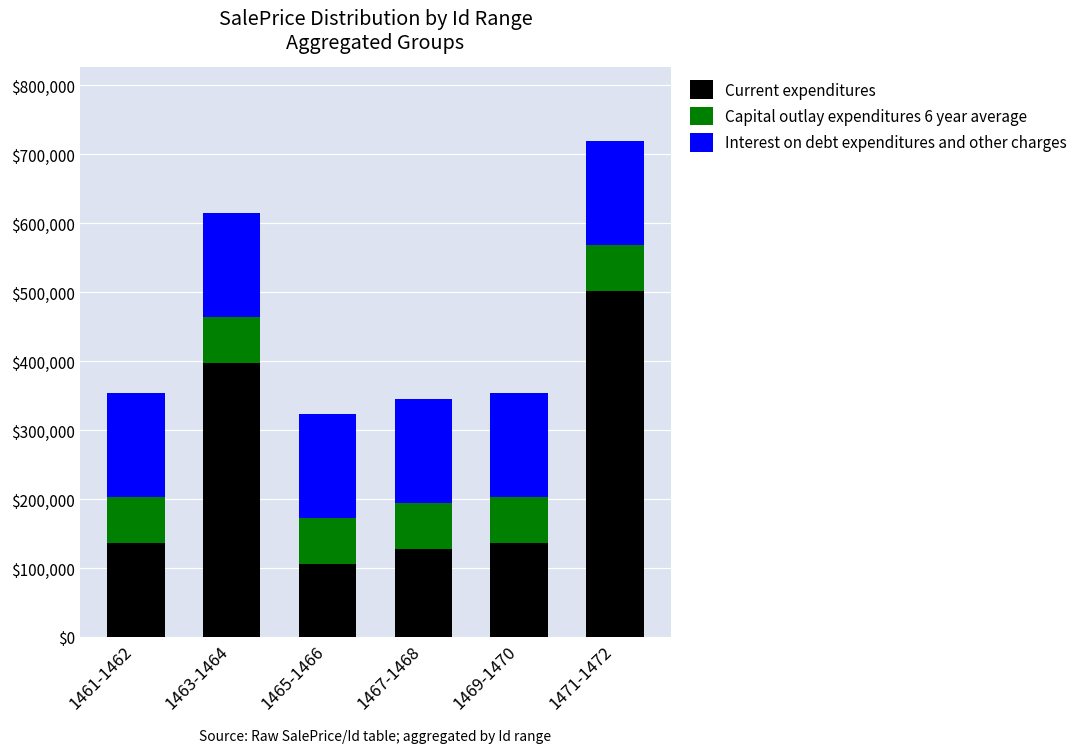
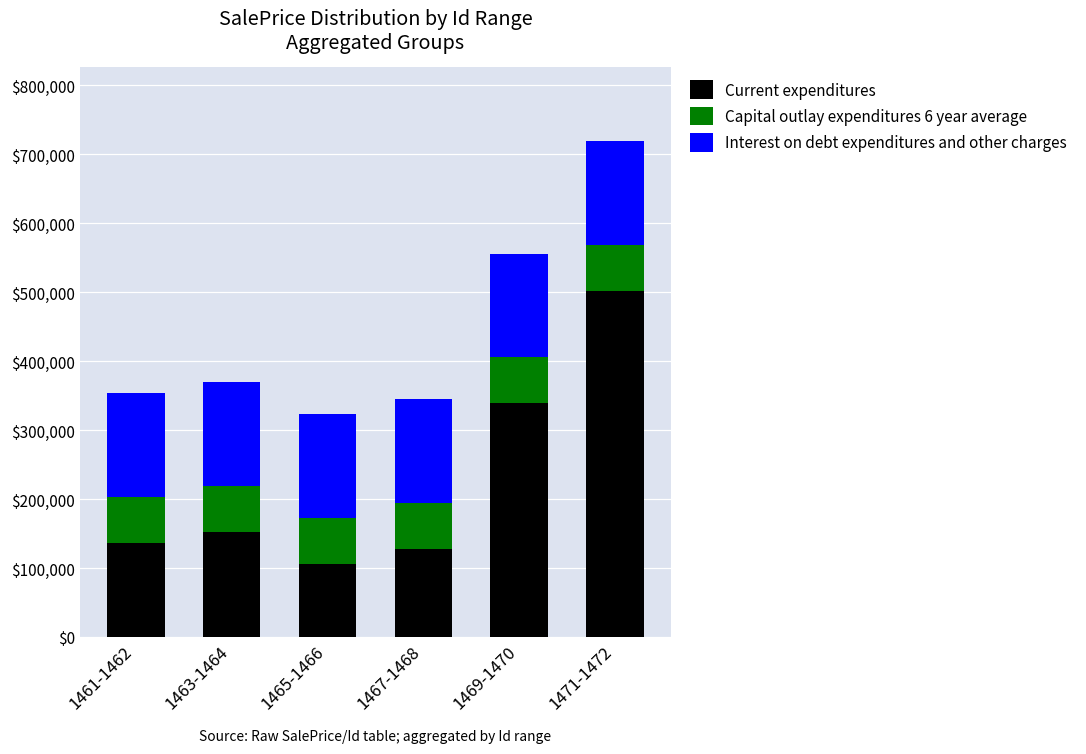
  {
    "Current expenditures": {
      "1461-1462": "$140,000",
-     "1463-1464": "$400,000",
+     "1463-1464": "$150,000",
      "1465-1466": "$110,000",
      "1467-1468": "$130,000",
-     "1469-1470": "$140,000",
+     "1469-1470": "$340,000",
      "1471-1472": "$500,000"
    },
    "Capital outlay expenditures 6 year average": {
      "1461-1462": "$70,000",
      "1463-1464": "$70,000",
      "1465-1466": "$70,000",
      "1467-1468": "$70,000",
      "1469-1470": "$70,000",
      "1471-1472": "$70,000"
    },
    "Interest on debt expenditures and other charges": {
      "1461-1462": "$150,000",
      "1463-1464": "$150,000",
      "1465-1466": "$150,000",
      "1467-1468": "$150,000",
      "1469-1470": "$150,000",
      "1471-1472": "$150,000"
    }
  }
